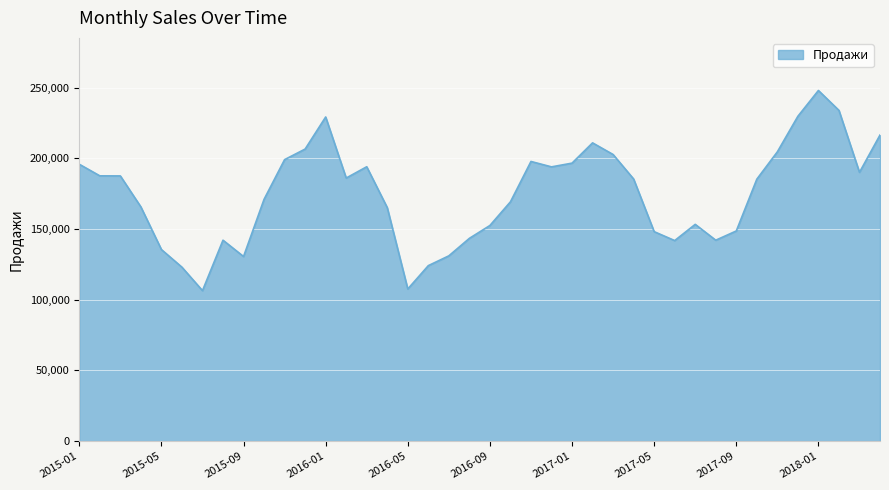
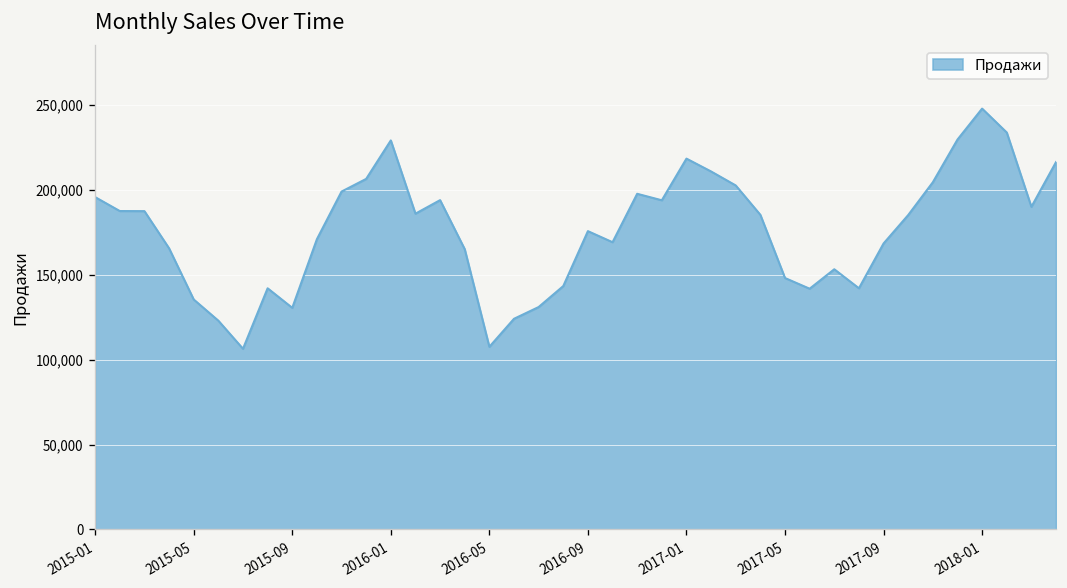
  {
    "2015-01": "196,000",
    "2015-05": "135,000",
    "2015-09": "131,000",
    "2016-01": "229,000",
    "2016-05": "108,000",
-   "2016-09": "153,000",
-   "2017-01": "197,000",
+   "2016-09": "176,000",
+   "2017-01": "219,000",
    "2017-05": "148,000",
-   "2017-09": "149,000",
+   "2017-09": "169,000",
    "2018-01": "248,000"
  }
